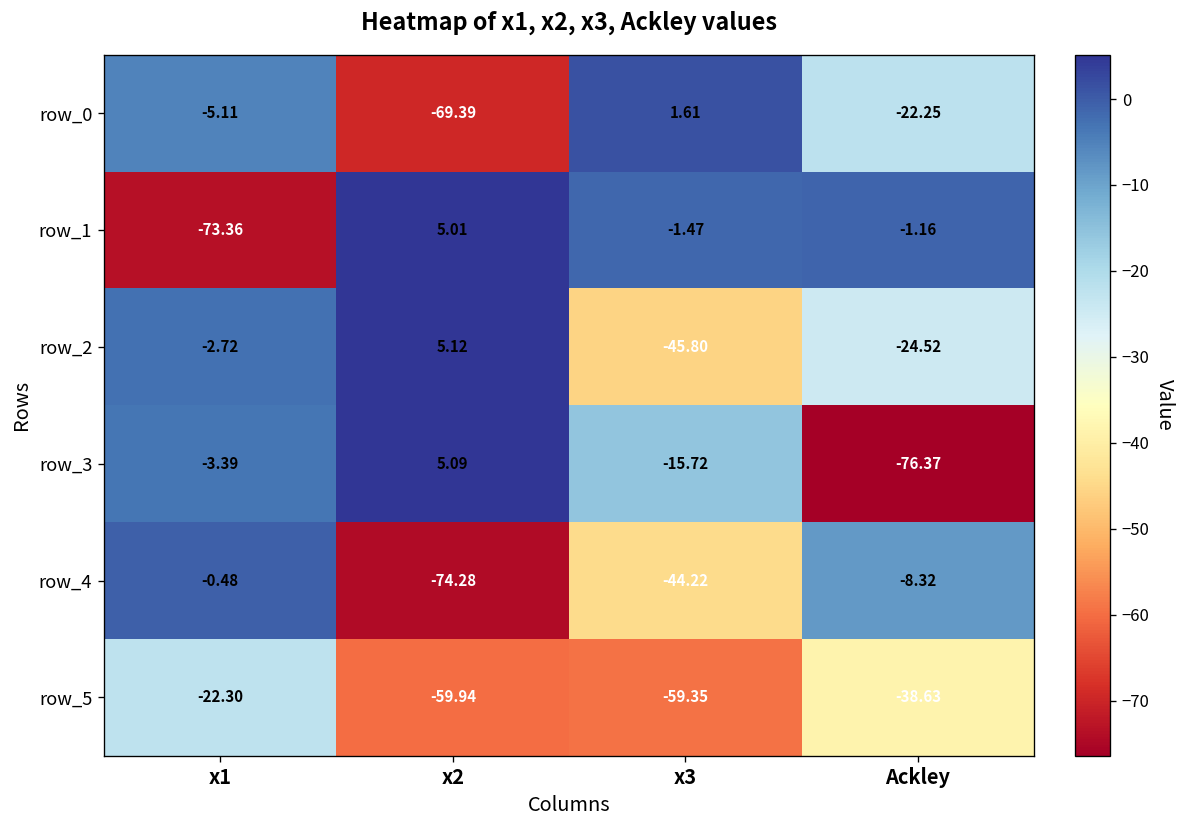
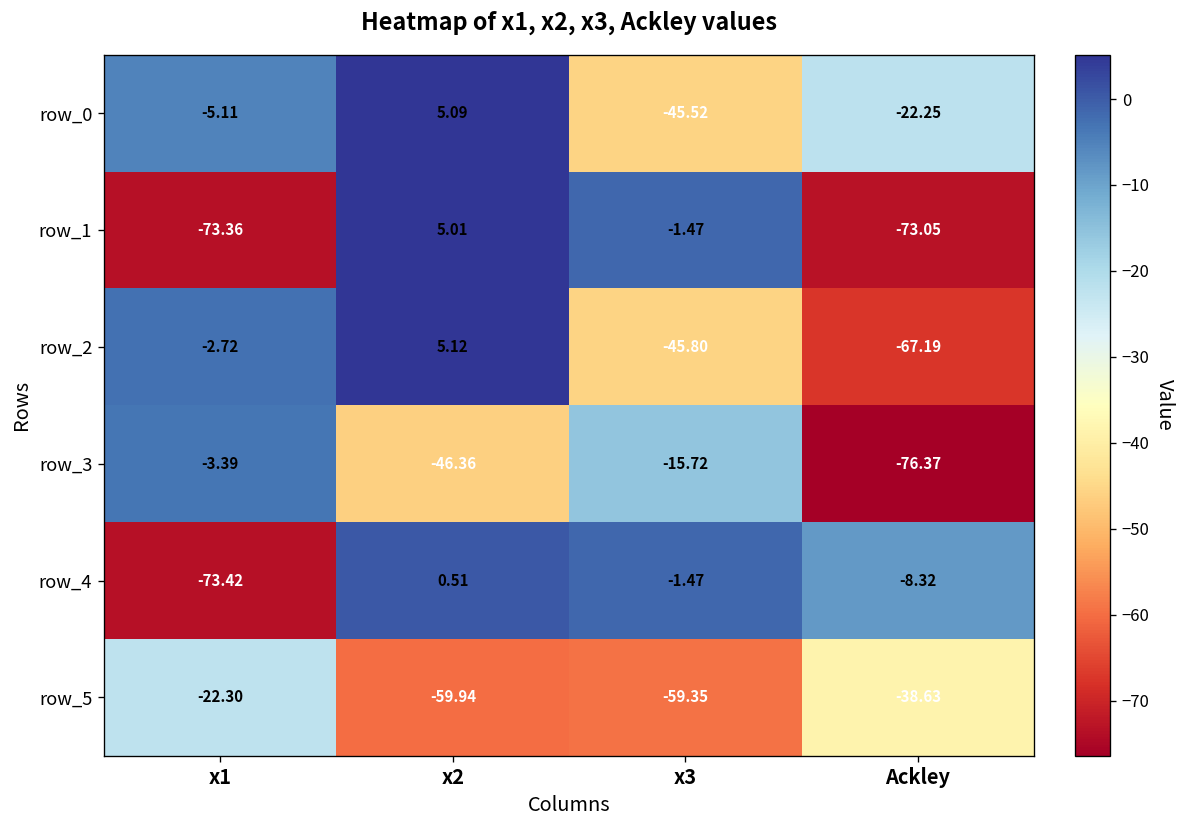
  {
    "row_0": {
      "x1": -5.11,
-     "x2": -69.39,
-     "x3": 1.61,
+     "x2": 5.09,
+     "x3": -45.52,
      "Ackley": -22.25
    },
    "row_1": {
      "x1": -73.36,
      "x2": 5.01,
      "x3": -1.47,
-     "Ackley": -1.16
+     "Ackley": -73.05
    },
    "row_2": {
      "x1": -2.72,
      "x2": 5.12,
      "x3": -45.80,
-     "Ackley": -24.52
+     "Ackley": -67.19
    },
    "row_3": {
      "x1": -3.39,
-     "x2": 5.09,
+     "x2": -46.36,
      "x3": -15.72,
      "Ackley": -76.37
    },
    "row_4": {
-     "x1": -0.48,
-     "x2": -74.28,
-     "x3": -44.22,
+     "x1": -73.42,
+     "x2": 0.51,
+     "x3": -1.47,
      "Ackley": -8.32
    },
    "row_5": {
      "x1": -22.30,
      "x2": -59.94,
      "x3": -59.35,
      "Ackley": -38.63
    }
  }
